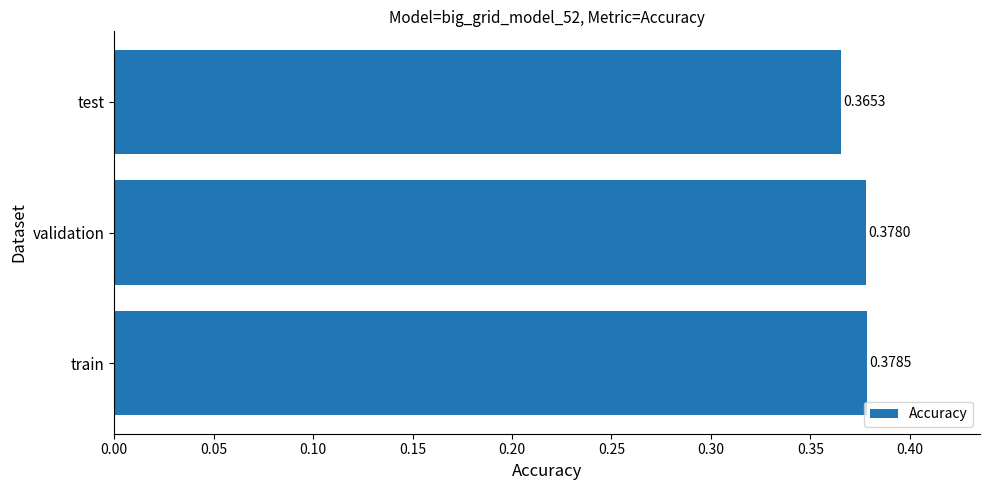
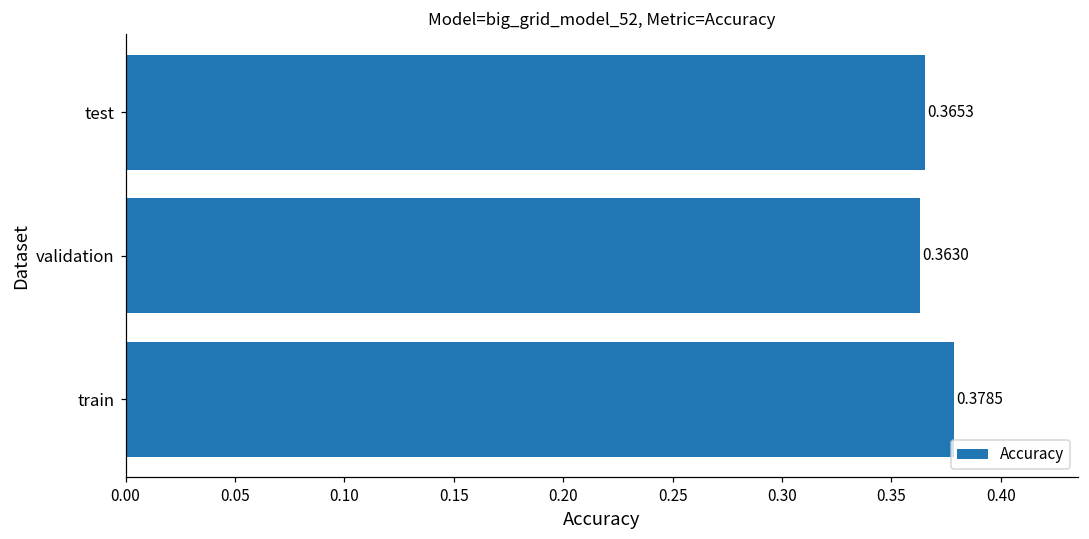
  {
    "test": 0.3653,
-   "validation": 0.3780,
+   "validation": 0.3630,
    "train": 0.3785
  }
